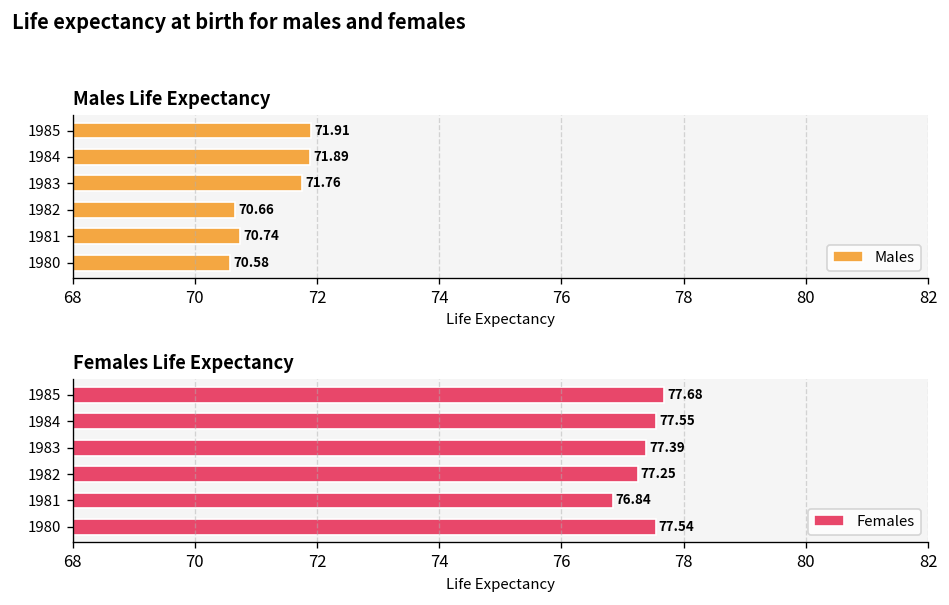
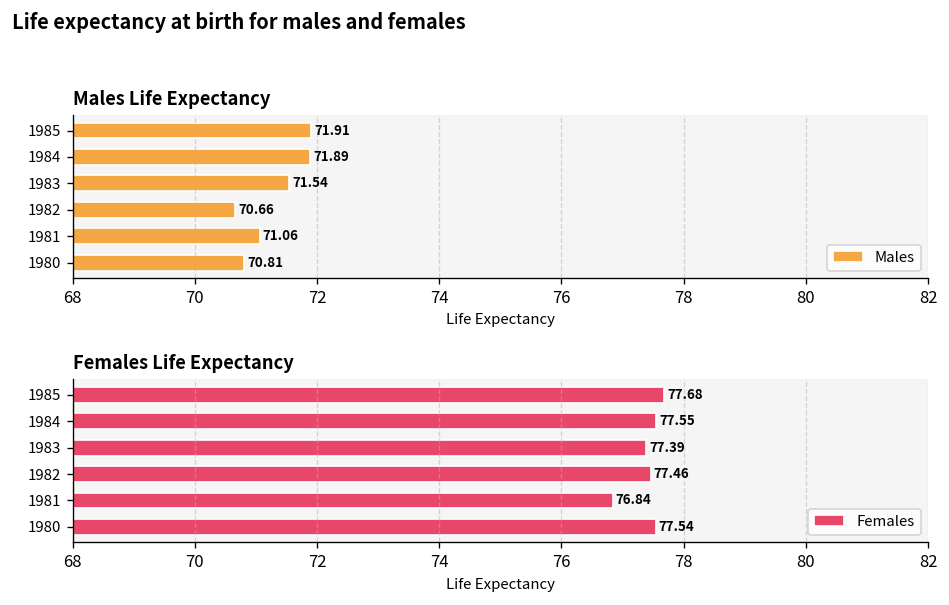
  {
    "Males Life Expectancy": {
      "1985": 71.91,
      "1984": 71.89,
-     "1983": 71.76,
+     "1983": 71.54,
      "1982": 70.66,
-     "1981": 70.74,
-     "1980": 70.58
+     "1981": 71.06,
+     "1980": 70.81
    },
    "Females Life Expectancy": {
      "1985": 77.68,
      "1984": 77.55,
      "1983": 77.39,
-     "1982": 77.25,
+     "1982": 77.46,
      "1981": 76.84,
      "1980": 77.54
    }
  }
